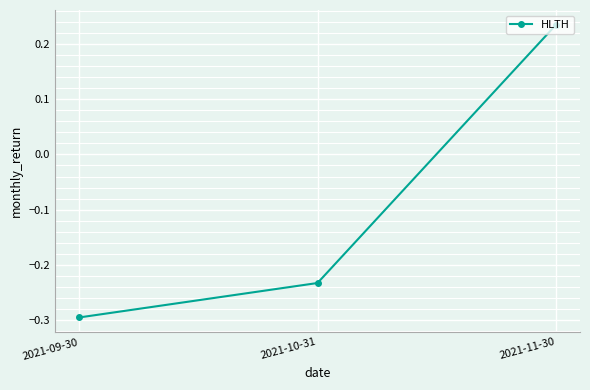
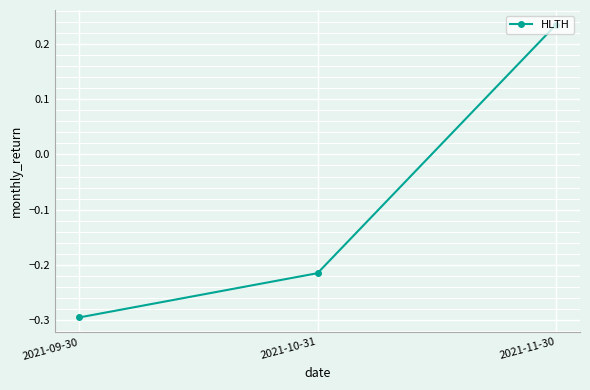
  {
    "2021-09-30": -0.30,
-   "2021-10-31": -0.23
+   "2021-10-31": -0.22
  }
